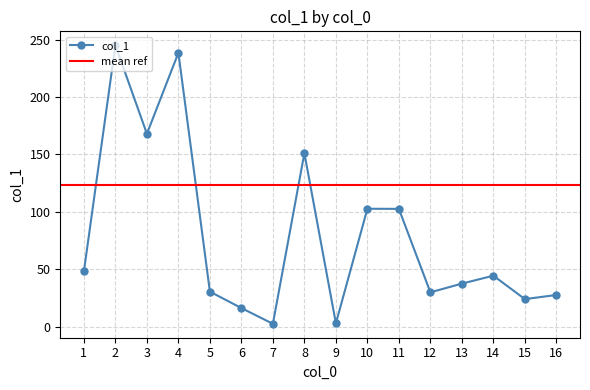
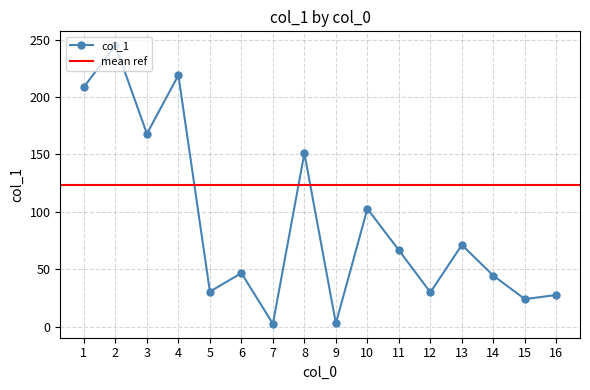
  {
-   "1": 48,
+   "1": 209,
    "3": 168,
-   "4": 238,
+   "4": 219,
    "5": 30,
-   "6": 16,
+   "6": 47,
    "7": 2,
    "8": 151,
    "9": 3,
    "10": 103,
-   "11": 103,
+   "11": 67,
    "12": 30,
-   "13": 37,
+   "13": 71,
    "14": 44,
    "15": 24,
    "16": 28
  }
